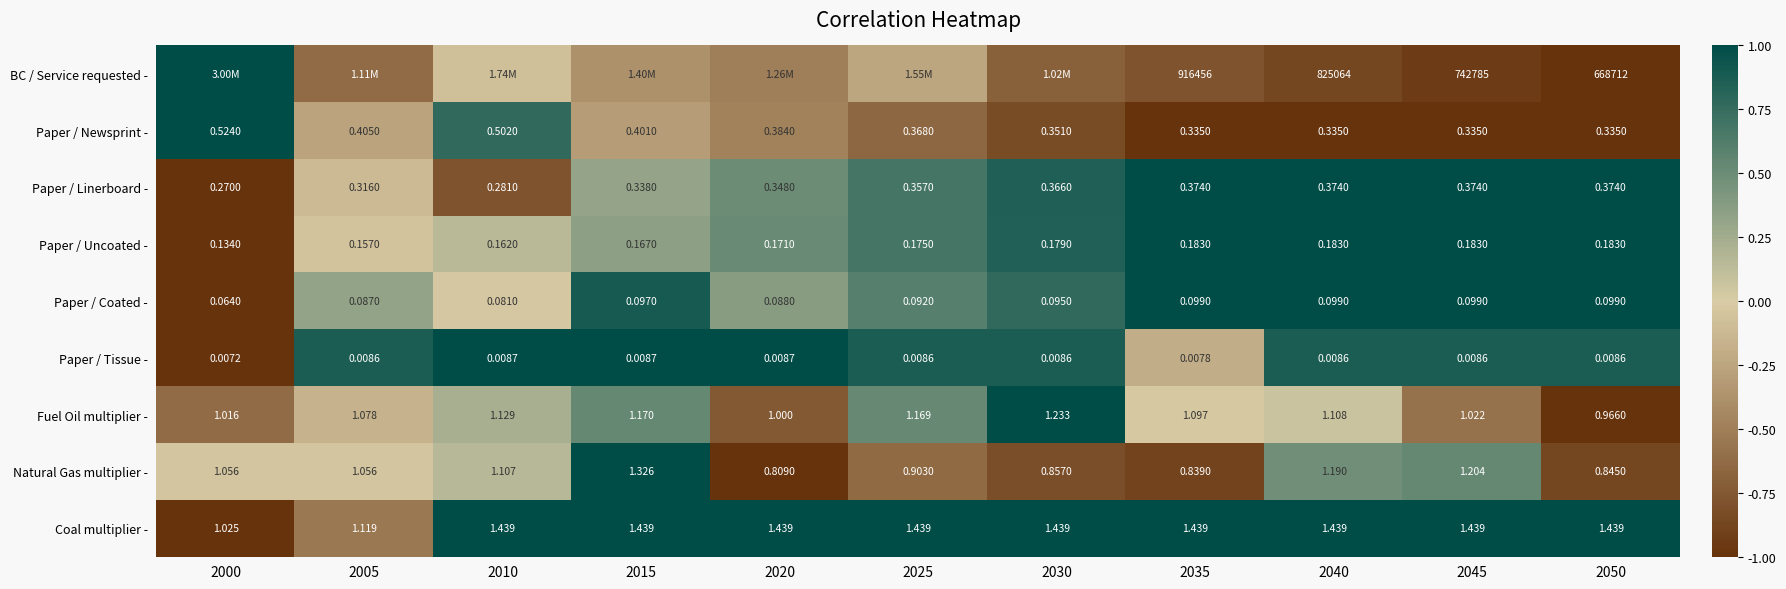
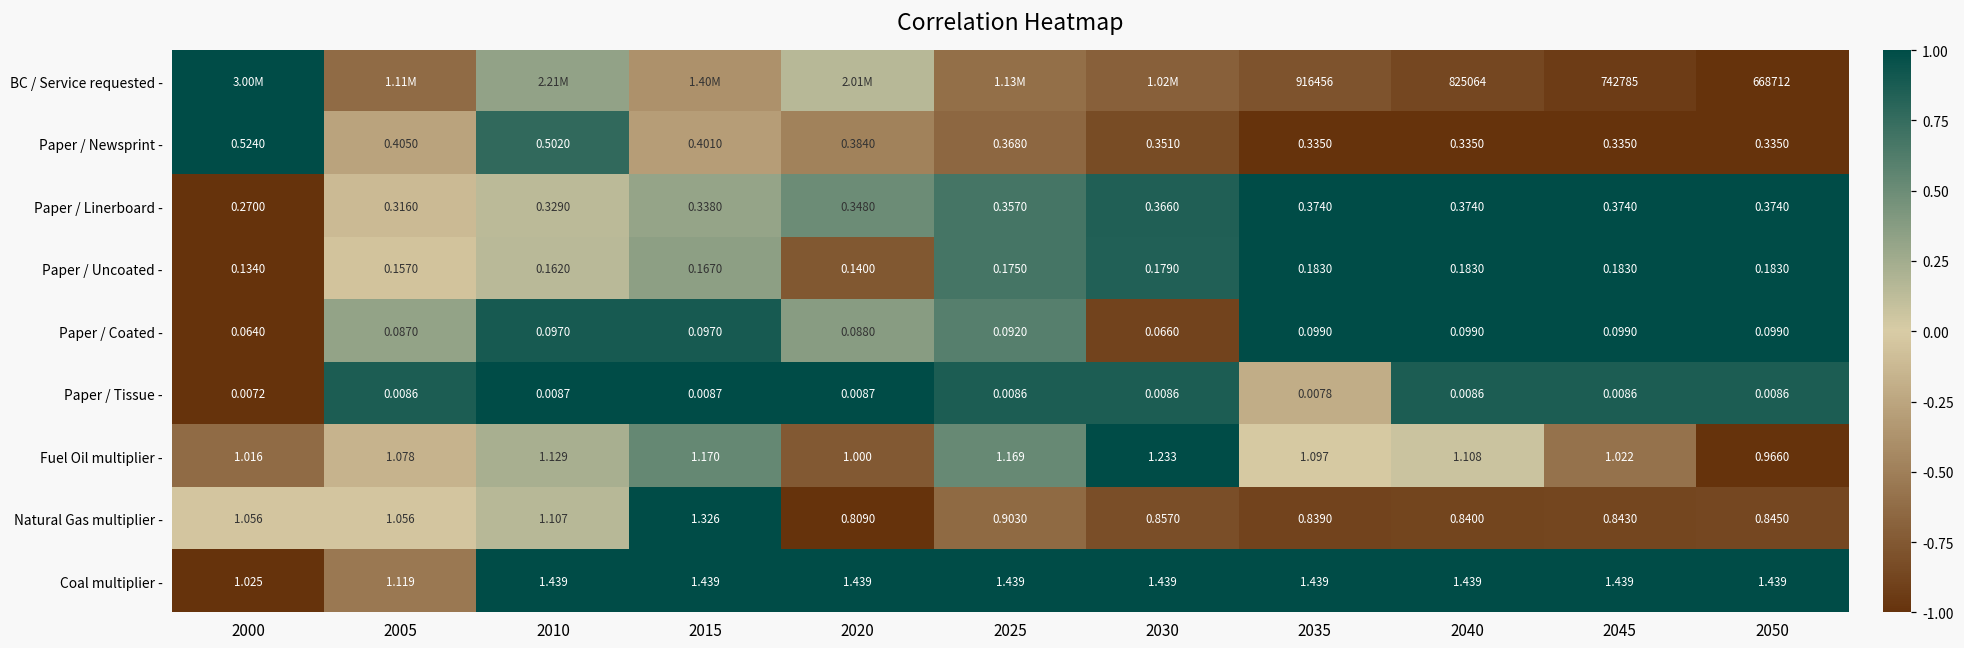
  {
    "BC / Service requested -": {
      "2000": "3.00M",
      "2005": "1.11M",
-     "2010": "1.74M",
+     "2010": "2.21M",
      "2015": "1.40M",
-     "2020": "1.26M",
-     "2025": "1.55M",
+     "2020": "2.01M",
+     "2025": "1.13M",
      "2030": "1.02M",
      "2035": "916456",
      "2040": "825064",
      "2045": "742785",
      "2050": "668712"
    },
    "Paper / Newsprint -": {
      "2000": "0.5240",
      "2005": "0.4050",
      "2010": "0.5020",
      "2015": "0.4010",
      "2020": "0.3840",
      "2025": "0.3680",
      "2030": "0.3510",
      "2035": "0.3350",
      "2040": "0.3350",
      "2045": "0.3350",
      "2050": "0.3350"
    },
    "Paper / Linerboard -": {
      "2000": "0.2700",
      "2005": "0.3160",
-     "2010": "0.2810",
+     "2010": "0.3290",
      "2015": "0.3380",
      "2020": "0.3480",
      "2025": "0.3570",
      "2030": "0.3660",
      "2035": "0.3740",
      "2040": "0.3740",
      "2045": "0.3740",
      "2050": "0.3740"
    },
    "Paper / Uncoated -": {
      "2000": "0.1340",
      "2005": "0.1570",
      "2010": "0.1620",
      "2015": "0.1670",
-     "2020": "0.1710",
+     "2020": "0.1400",
      "2025": "0.1750",
      "2030": "0.1790",
      "2035": "0.1830",
      "2040": "0.1830",
      "2045": "0.1830",
      "2050": "0.1830"
    },
    "Paper / Coated -": {
      "2000": "0.0640",
      "2005": "0.0870",
-     "2010": "0.0810",
+     "2010": "0.0970",
      "2015": "0.0970",
      "2020": "0.0880",
      "2025": "0.0920",
-     "2030": "0.0950",
+     "2030": "0.0660",
      "2035": "0.0990",
      "2040": "0.0990",
      "2045": "0.0990",
      "2050": "0.0990"
    },
    "Paper / Tissue -": {
      "2000": "0.0072",
      "2005": "0.0086",
      "2010": "0.0087",
      "2015": "0.0087",
      "2020": "0.0087",
      "2025": "0.0086",
      "2030": "0.0086",
      "2035": "0.0078",
      "2040": "0.0086",
      "2045": "0.0086",
      "2050": "0.0086"
    },
    "Fuel Oil multiplier -": {
      "2000": "1.016",
      "2005": "1.078",
      "2010": "1.129",
      "2015": "1.170",
      "2020": "1.000",
      "2025": "1.169",
      "2030": "1.233",
      "2035": "1.097",
      "2040": "1.108",
      "2045": "1.022",
      "2050": "0.9660"
    },
    "Natural Gas multiplier -": {
      "2000": "1.056",
      "2005": "1.056",
      "2010": "1.107",
      "2015": "1.326",
      "2020": "0.8090",
      "2025": "0.9030",
      "2030": "0.8570",
      "2035": "0.8390",
-     "2040": "1.190",
-     "2045": "1.204",
+     "2040": "0.8400",
+     "2045": "0.8430",
      "2050": "0.8450"
    },
    "Coal multiplier -": {
      "2000": "1.025",
      "2005": "1.119",
      "2010": "1.439",
      "2015": "1.439",
      "2020": "1.439",
      "2025": "1.439",
      "2030": "1.439",
      "2035": "1.439",
      "2040": "1.439",
      "2045": "1.439",
      "2050": "1.439"
    }
  }
